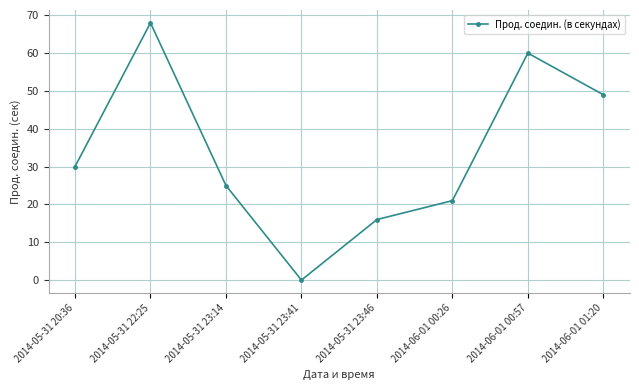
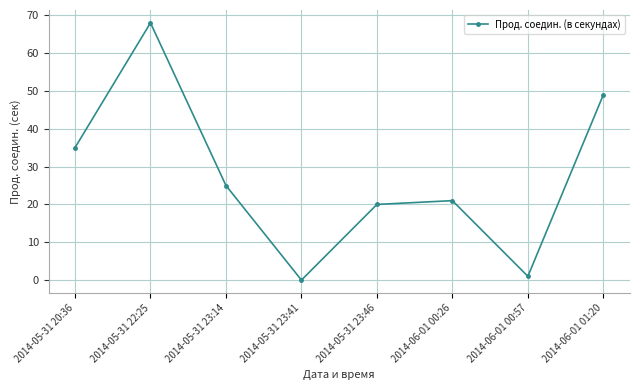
  {
-   "2014-05-31 20:36": 30,
+   "2014-05-31 20:36": 35,
    "2014-05-31 22:25": 68,
    "2014-05-31 23:14": 25,
    "2014-05-31 23:41": 0,
-   "2014-05-31 23:46": 16,
+   "2014-05-31 23:46": 20,
    "2014-06-01 00:26": 21,
-   "2014-06-01 00:57": 60,
+   "2014-06-01 00:57": 1,
    "2014-06-01 01:20": 49
  }
